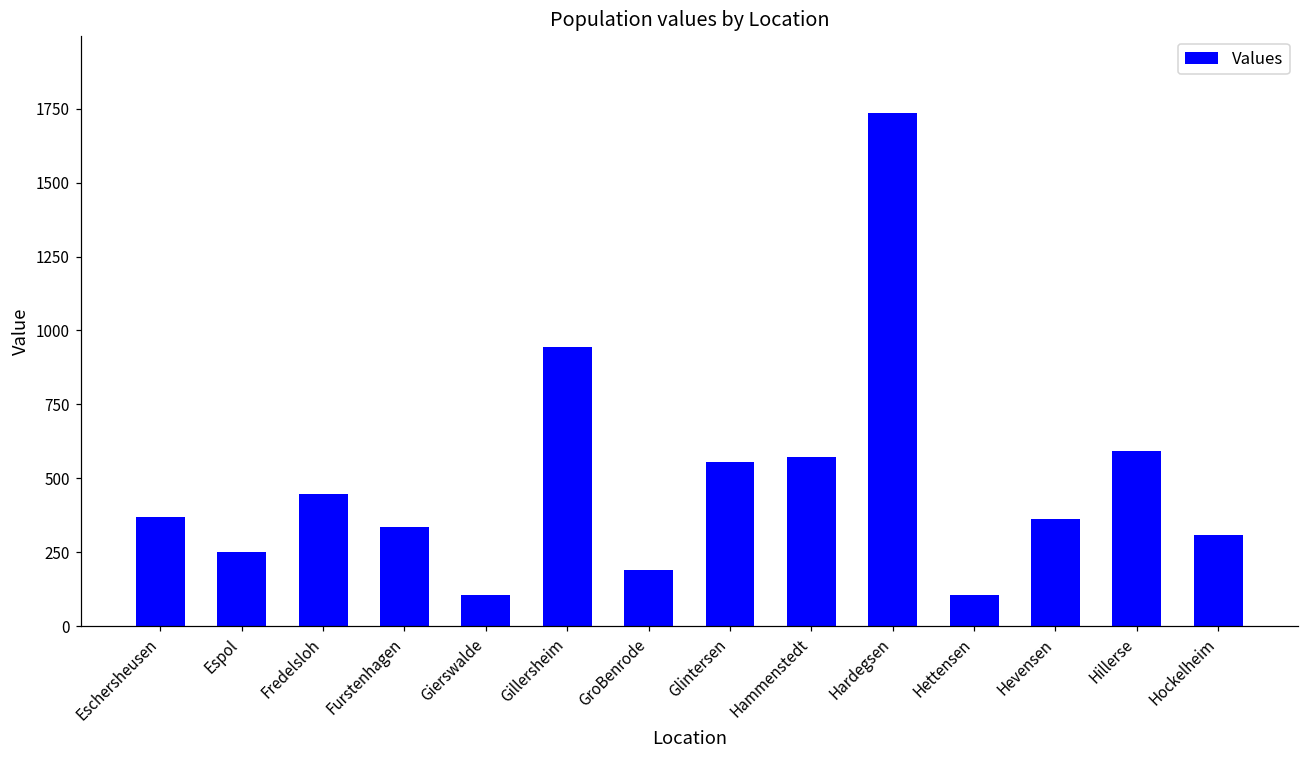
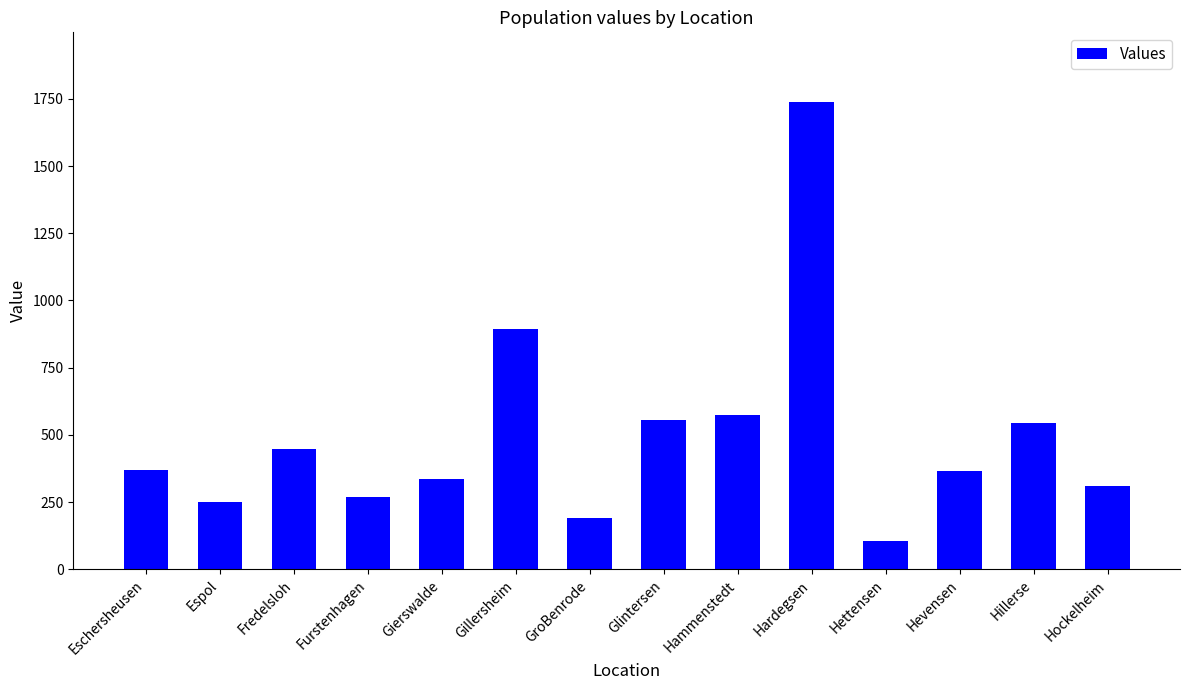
  {
    "Eschersheusen": 370,
    "Espol": 250,
    "Fredelsloh": 450,
-   "Furstenhagen": 340,
-   "Gierswalde": 110,
-   "Gillersheim": 940,
+   "Furstenhagen": 270,
+   "Gierswalde": 340,
+   "Gillersheim": 890,
    "GroBenrode": 190,
    "Glintersen": 560,
    "Hammenstedt": 570,
    "Hardegsen": 1740,
    "Hettensen": 100,
    "Hevensen": 360,
-   "Hillerse": 590,
+   "Hillerse": 550,
    "Hockelheim": 310
  }
